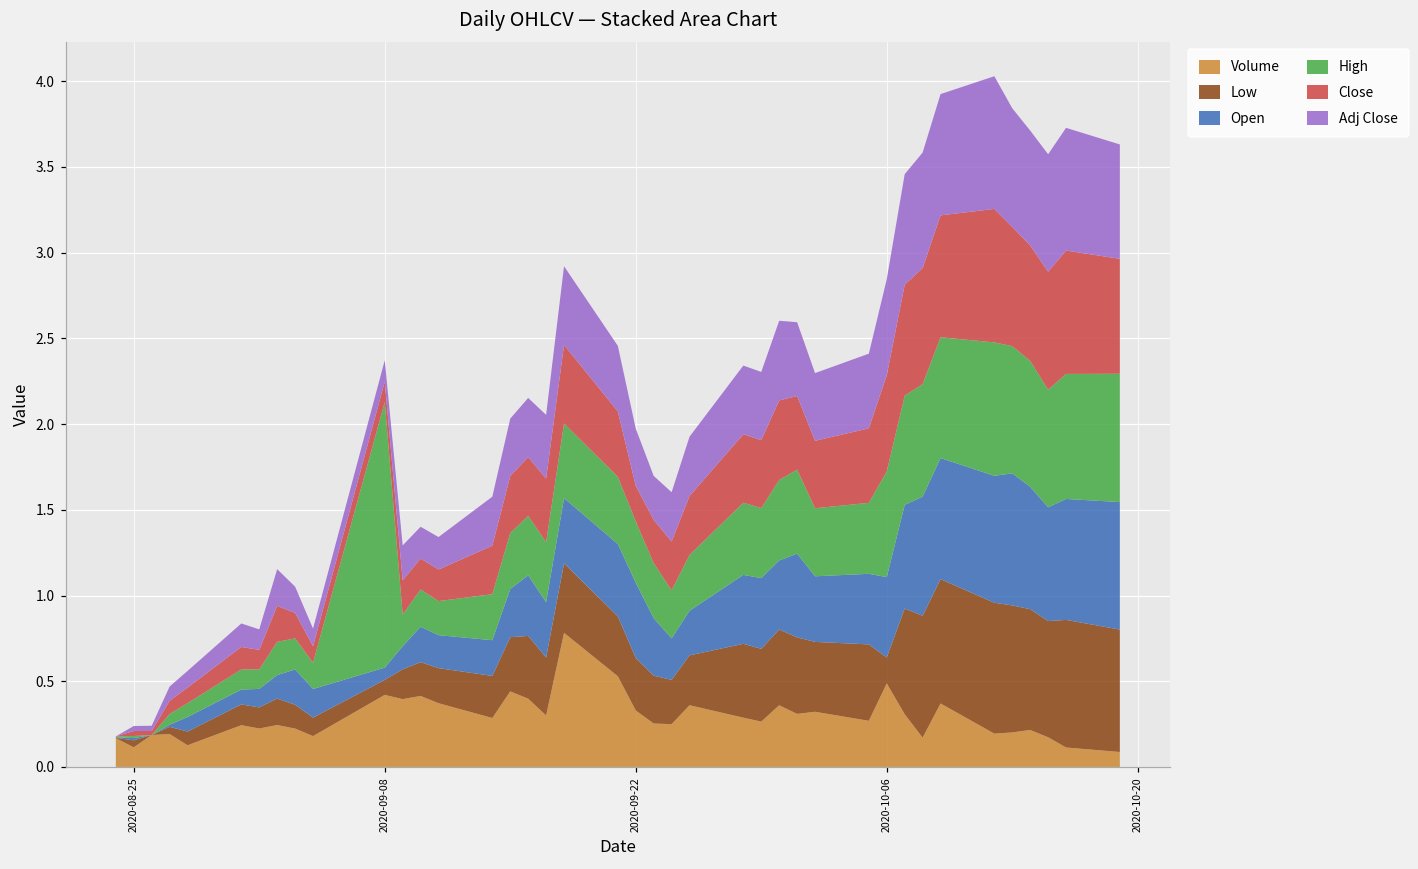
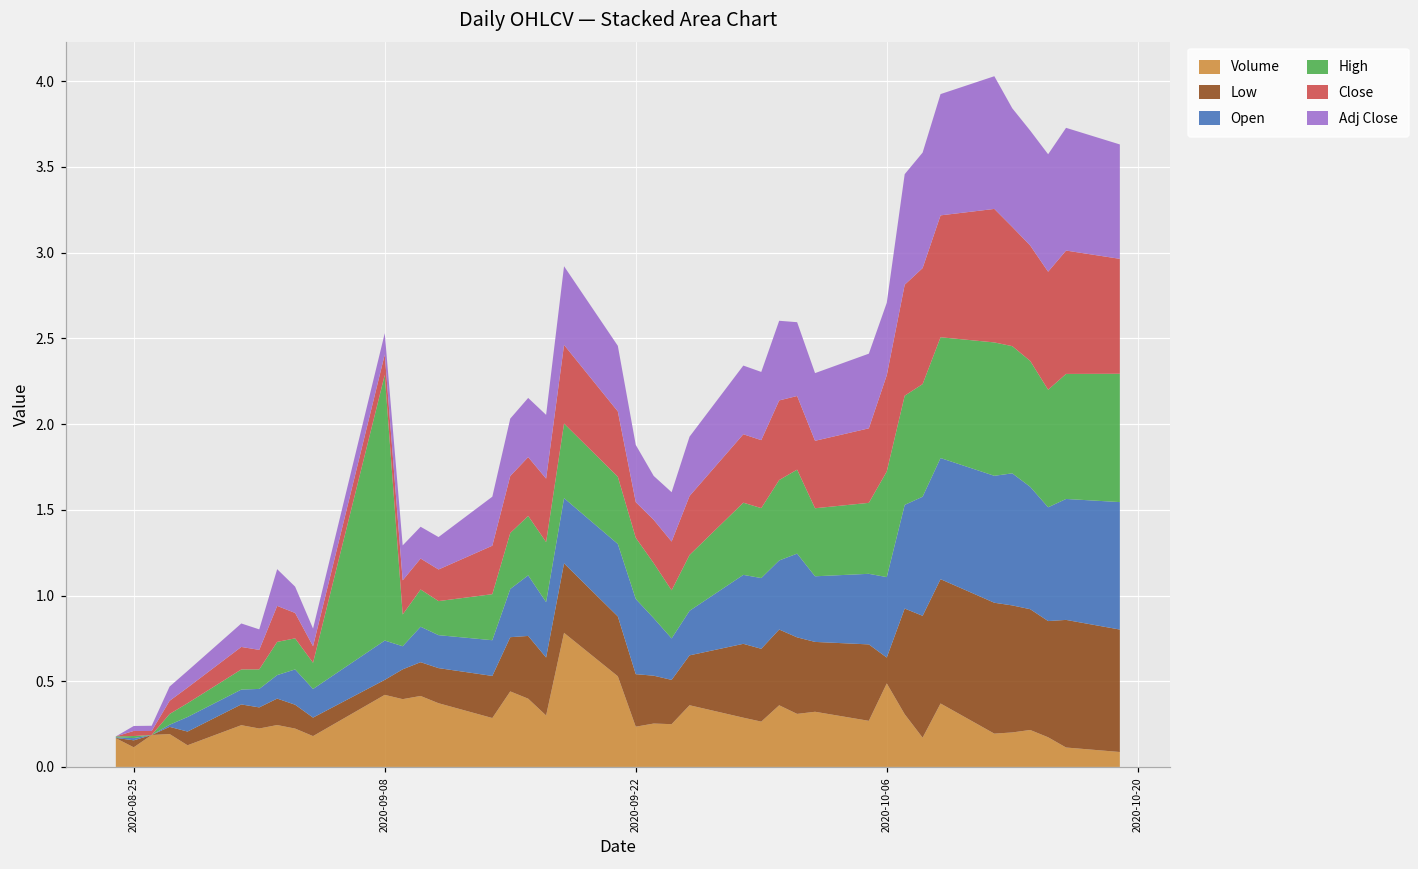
  {
    "Volume": {
      "2020-08-25": 0.11,
      "2020-09-08": 0.42,
-     "2020-09-22": 0.33,
+     "2020-09-22": 0.23,
      "2020-10-06": 0.49
    },
    "Low": {
      "2020-09-08": 0.09,
      "2020-09-22": 0.31,
      "2020-10-06": 0.15
    },
    "Open": {
-     "2020-09-08": 0.07,
+     "2020-09-08": 0.23,
      "2020-09-22": 0.44,
      "2020-10-06": 0.47
    },
    "High": {
      "2020-09-08": 1.55,
      "2020-09-22": 0.36,
      "2020-10-06": 0.62
    },
    "Close": {
      "2020-08-25": 0.03,
      "2020-09-08": 0.12,
      "2020-09-22": 0.21,
      "2020-10-06": 0.56
    },
    "Adj Close": {
      "2020-08-25": 0.03,
      "2020-09-08": 0.12,
      "2020-09-22": 0.33,
-     "2020-10-06": 0.56
+     "2020-10-06": 0.42
    }
  }
